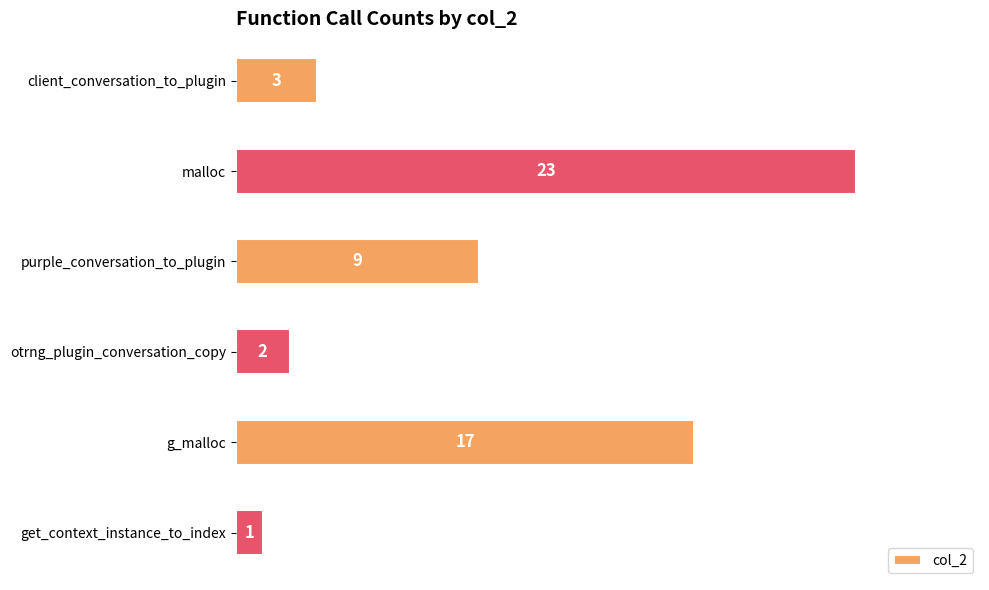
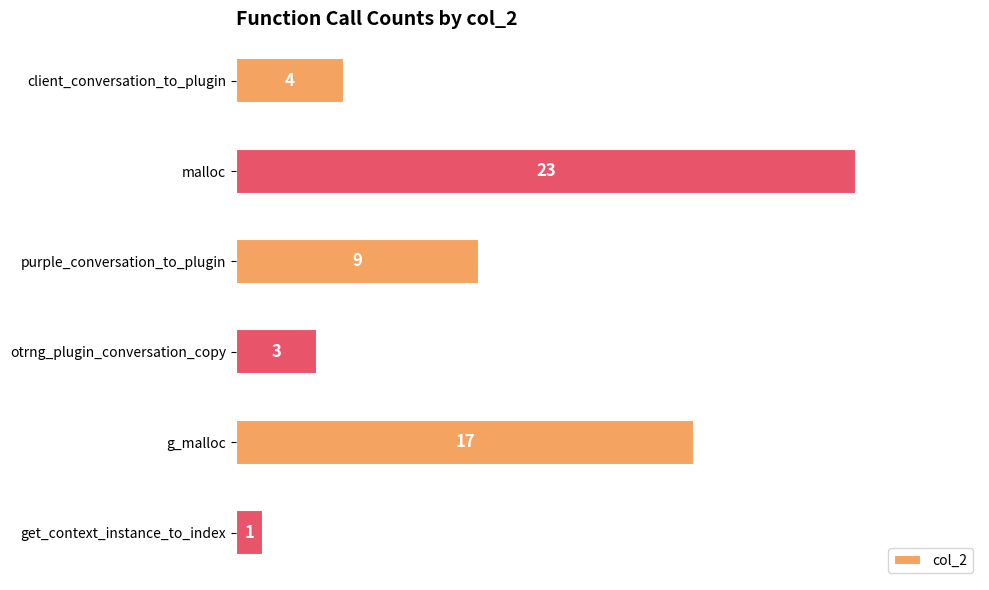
  {
-   "client_conversation_to_plugin": 3,
+   "client_conversation_to_plugin": 4,
    "malloc": 23,
    "purple_conversation_to_plugin": 9,
-   "otrng_plugin_conversation_copy": 2,
+   "otrng_plugin_conversation_copy": 3,
    "g_malloc": 17,
    "get_context_instance_to_index": 1
  }
